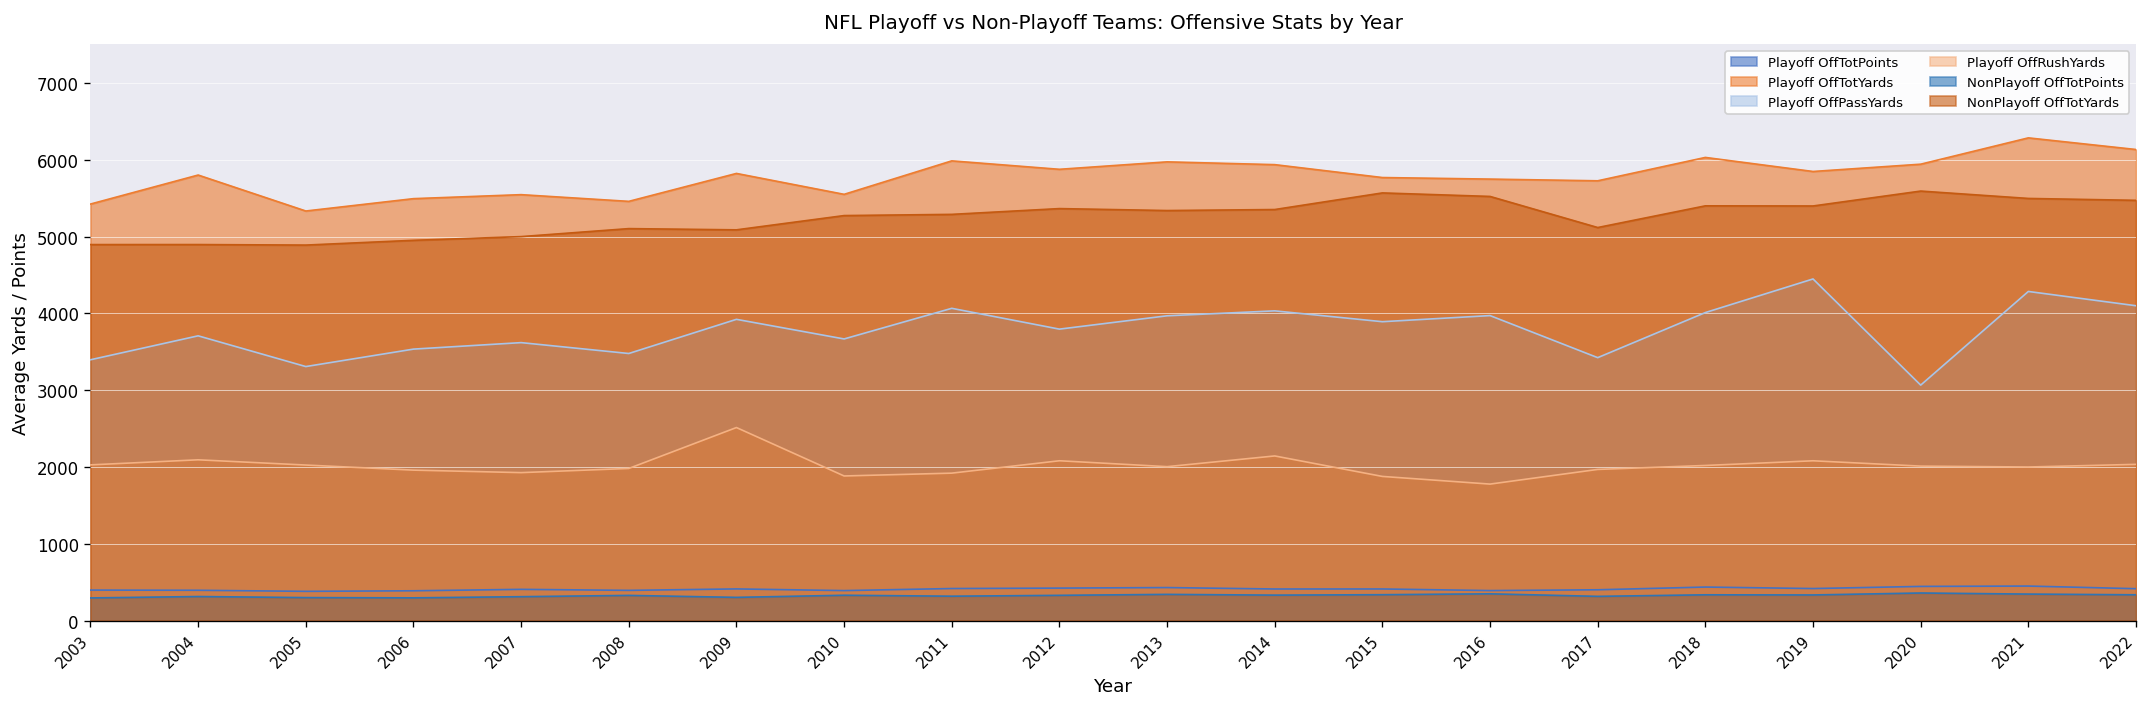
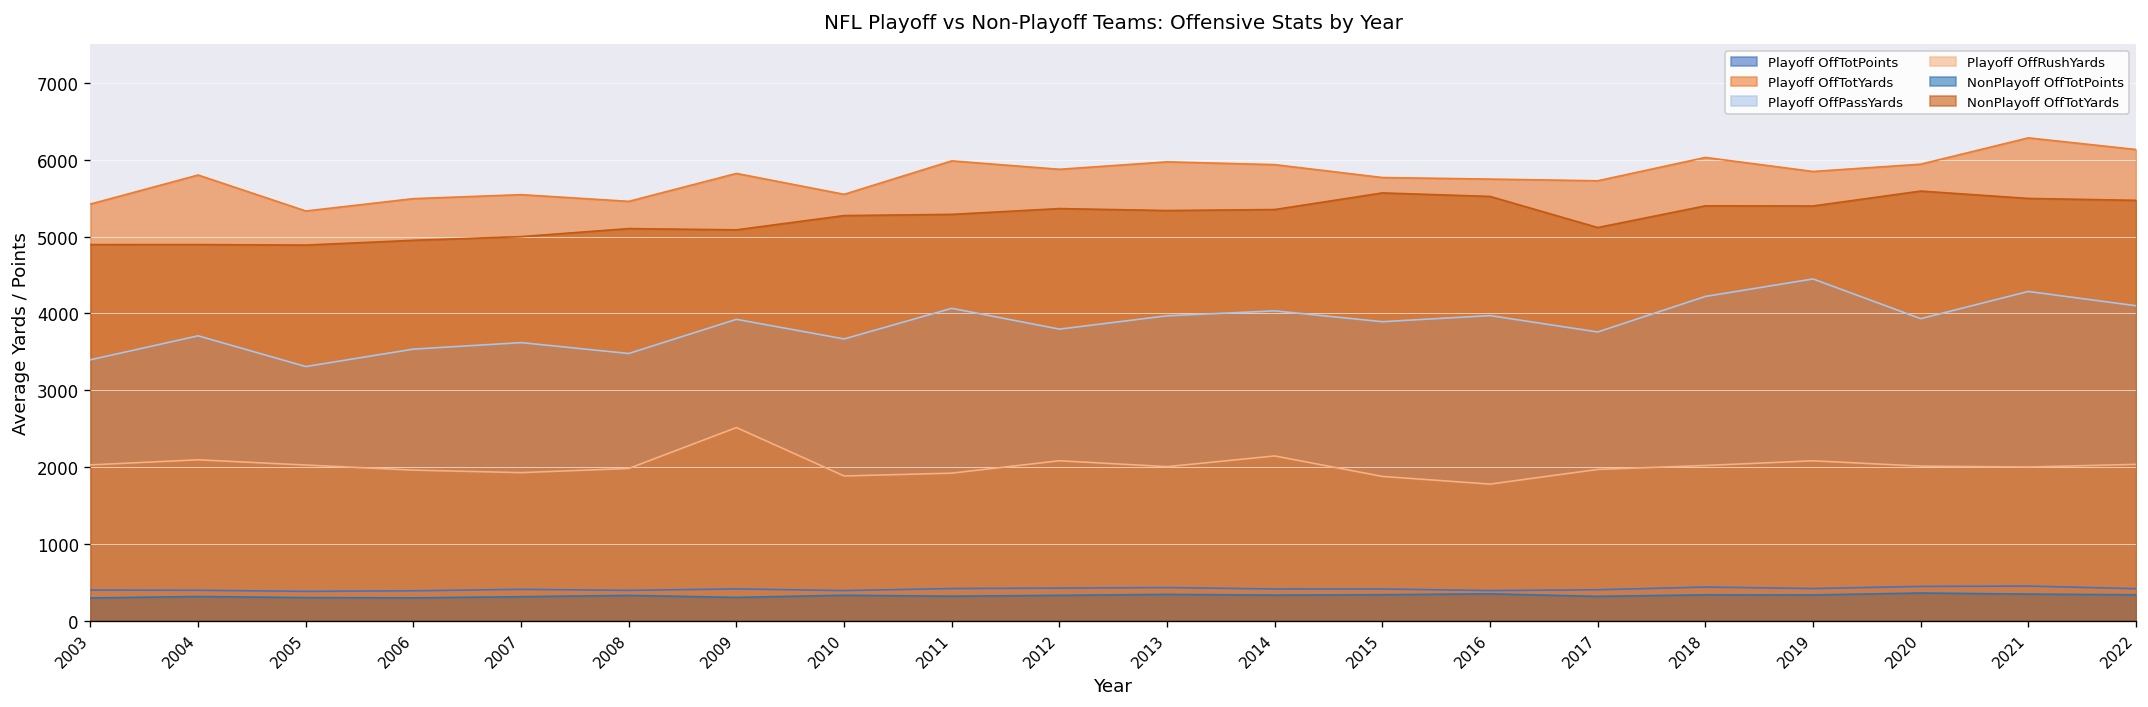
  {
    "Playoff OffPassYards": {
      "2003": 3400,
      "2004": 3700,
      "2005": 3300,
      "2006": 3500,
      "2007": 3600,
      "2008": 3500,
      "2009": 3900,
      "2010": 3700,
      "2011": 4100,
      "2012": 3800,
      "2013": 4000,
      "2014": 4000,
      "2015": 3900,
      "2016": 4000,
-     "2017": 3400,
-     "2018": 4000,
+     "2017": 3800,
+     "2018": 4200,
      "2019": 4400,
-     "2020": 3100,
+     "2020": 3900,
      "2021": 4300,
      "2022": 4100
    },
    "Playoff OffRushYards": {
      "2003": 2000,
      "2004": 2100,
      "2005": 2000,
      "2006": 2000,
      "2007": 1900,
      "2008": 2000,
      "2009": 2500,
      "2010": 1900,
      "2011": 1900,
      "2012": 2100,
      "2013": 2000,
      "2014": 2100,
      "2015": 1900,
      "2016": 1800,
      "2017": 2000,
      "2018": 2000,
      "2019": 2100,
      "2020": 2000,
      "2021": 2000,
      "2022": 2000
    }
  }
